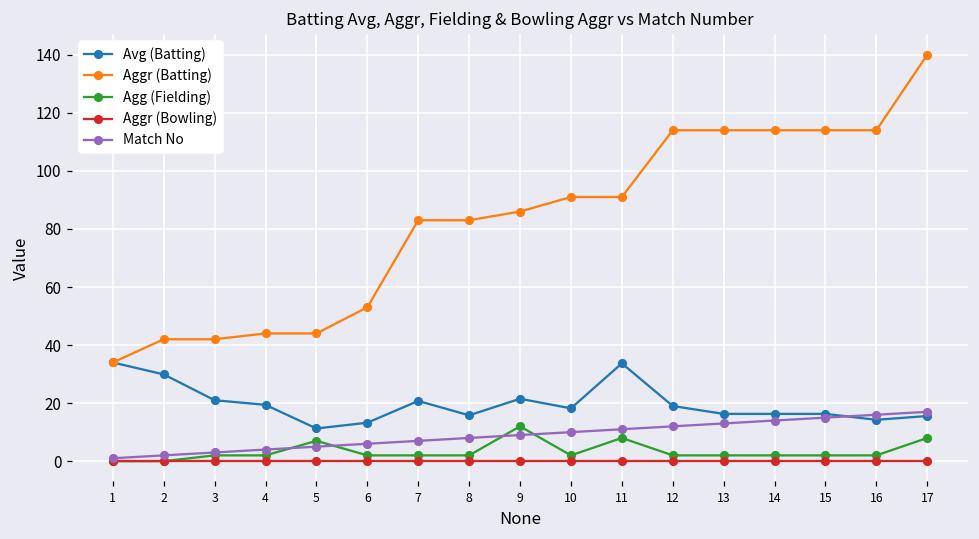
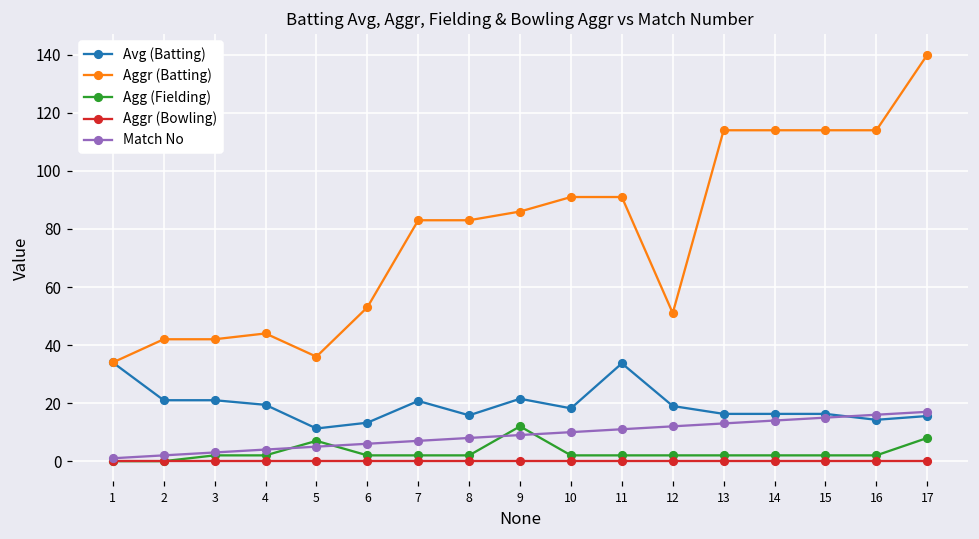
  {
    "Avg (Batting)": {
-     "2": 30,
+     "2": 21,
      "3": 21,
      "4": 19,
      "5": 11,
      "6": 13,
      "7": 21,
      "8": 16,
      "9": 22,
      "10": 18,
      "11": 34,
      "12": 19,
      "13": 16,
      "14": 16,
      "15": 16,
      "16": 14,
      "17": 16
    },
    "Aggr (Batting)": {
      "2": 42,
      "3": 42,
      "4": 44,
-     "5": 44,
+     "5": 36,
      "6": 53,
      "7": 83,
      "8": 83,
      "9": 86,
      "10": 91,
      "11": 91,
-     "12": 114,
+     "12": 51,
      "13": 114,
      "14": 114,
      "15": 114,
      "16": 114,
      "17": 140
    },
    "Agg (Fielding)": {
      "3": 2,
      "4": 2,
      "5": 7,
      "6": 2,
      "7": 2,
      "8": 2,
      "9": 12,
      "10": 2,
-     "11": 8,
+     "11": 2,
      "12": 2,
      "13": 2,
      "14": 2,
      "15": 2,
      "16": 2,
      "17": 8
    },
    "Aggr (Bowling)": {
      "3": 0,
      "4": 0,
      "5": 0,
      "6": 0,
      "7": 0,
      "8": 0,
      "9": 0,
      "10": 0,
      "11": 0,
      "12": 0,
      "13": 0,
      "14": 0,
      "15": 0,
      "16": 0,
      "17": 0
    },
    "Match No": {
      "1": 1,
      "2": 2,
      "3": 3,
      "4": 4,
      "5": 5,
      "6": 6,
      "7": 7,
      "8": 8,
      "9": 9,
      "10": 10,
      "11": 11,
      "12": 12,
      "13": 13,
      "14": 14,
      "15": 15,
      "16": 16,
      "17": 17
    }
  }
